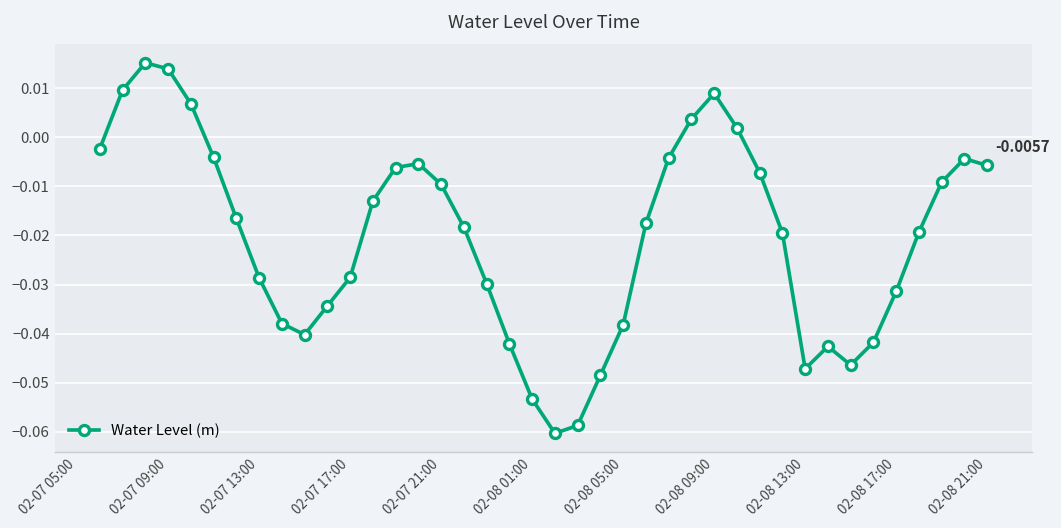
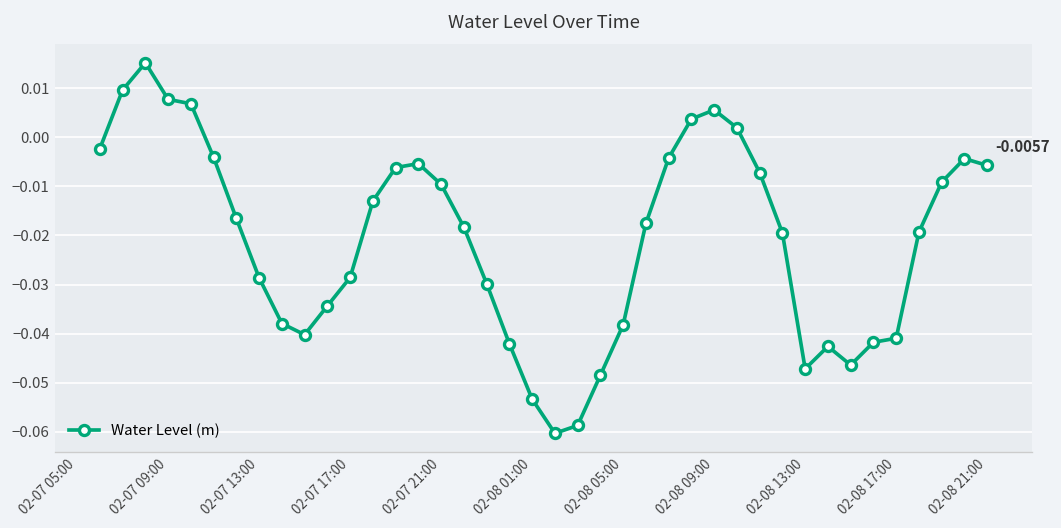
  {
-   "02-07 09:00": 0.014,
+   "02-07 09:00": 0.008,
    "02-07 13:00": -0.029,
    "02-07 17:00": -0.029,
    "02-07 21:00": -0.010,
    "02-08 01:00": -0.053,
    "02-08 05:00": -0.038,
-   "02-08 09:00": 0.009,
+   "02-08 09:00": 0.006,
    "02-08 13:00": -0.047,
-   "02-08 17:00": -0.031
+   "02-08 17:00": -0.041
  }
